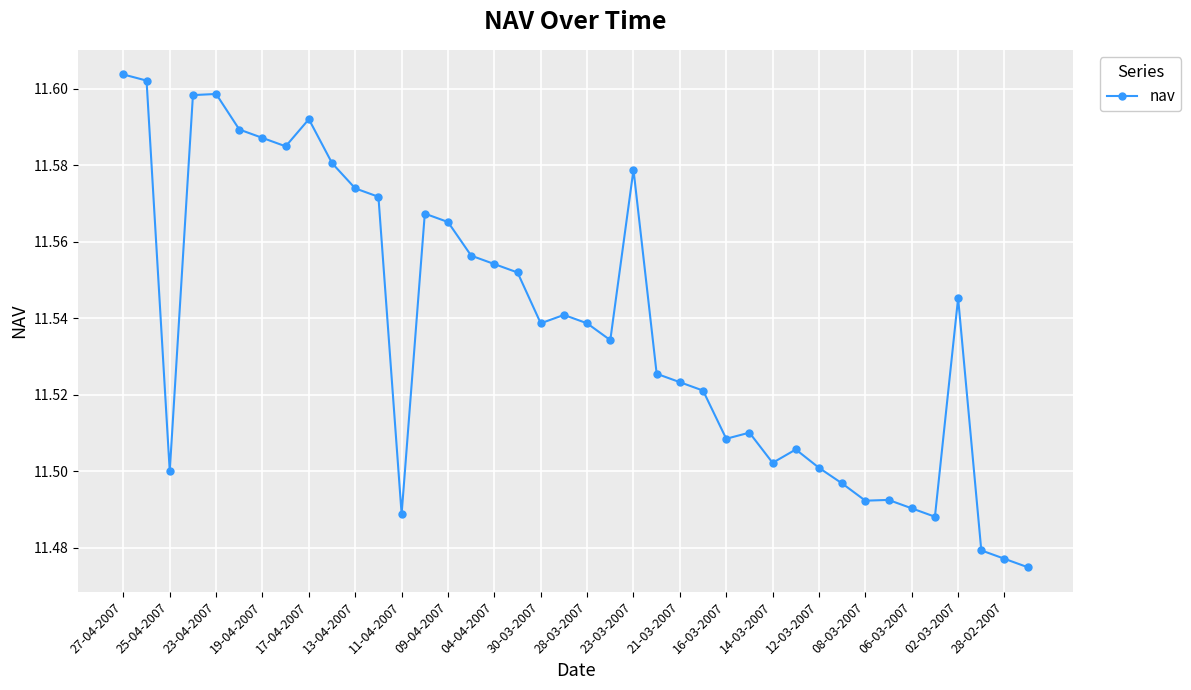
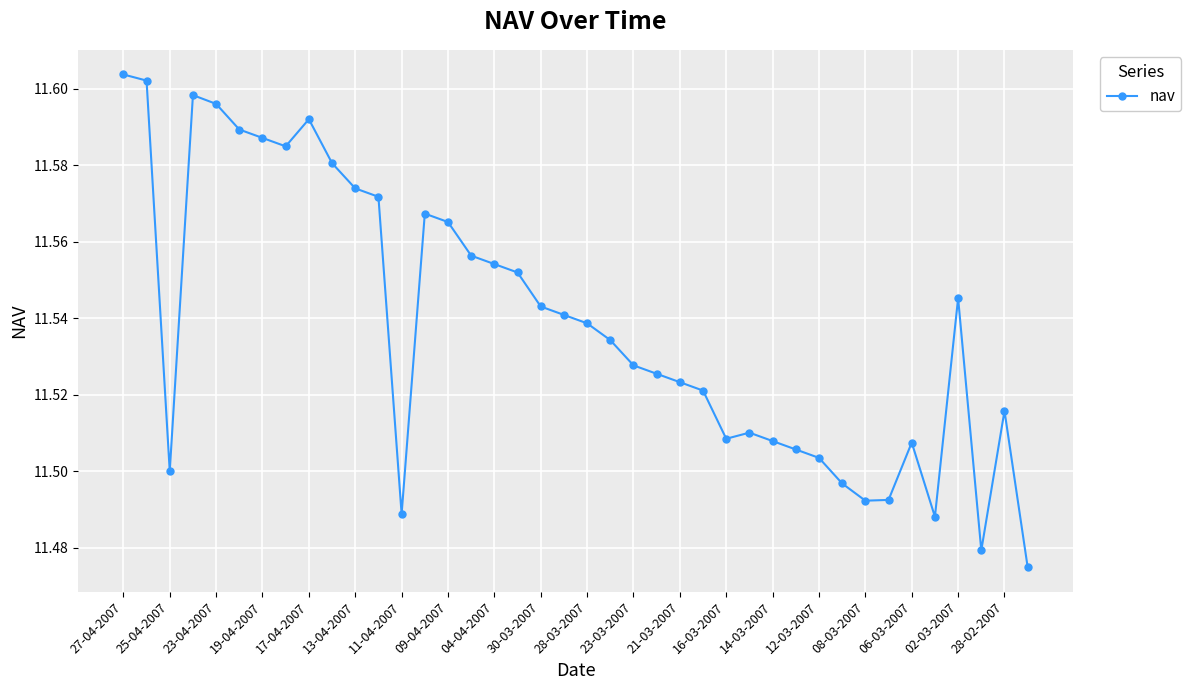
  {
    "27-04-2007": 11.604,
    "25-04-2007": 11.500,
-   "23-04-2007": 11.599,
+   "23-04-2007": 11.596,
    "19-04-2007": 11.587,
    "17-04-2007": 11.592,
    "13-04-2007": 11.574,
    "11-04-2007": 11.489,
    "09-04-2007": 11.565,
    "04-04-2007": 11.554,
-   "30-03-2007": 11.539,
+   "30-03-2007": 11.543,
    "28-03-2007": 11.539,
-   "23-03-2007": 11.579,
+   "23-03-2007": 11.528,
    "21-03-2007": 11.523,
    "16-03-2007": 11.509,
-   "14-03-2007": 11.502,
-   "12-03-2007": 11.501,
+   "14-03-2007": 11.508,
+   "12-03-2007": 11.504,
    "08-03-2007": 11.492,
-   "06-03-2007": 11.490,
+   "06-03-2007": 11.508,
    "02-03-2007": 11.545,
-   "28-02-2007": 11.477
+   "28-02-2007": 11.516
  }
